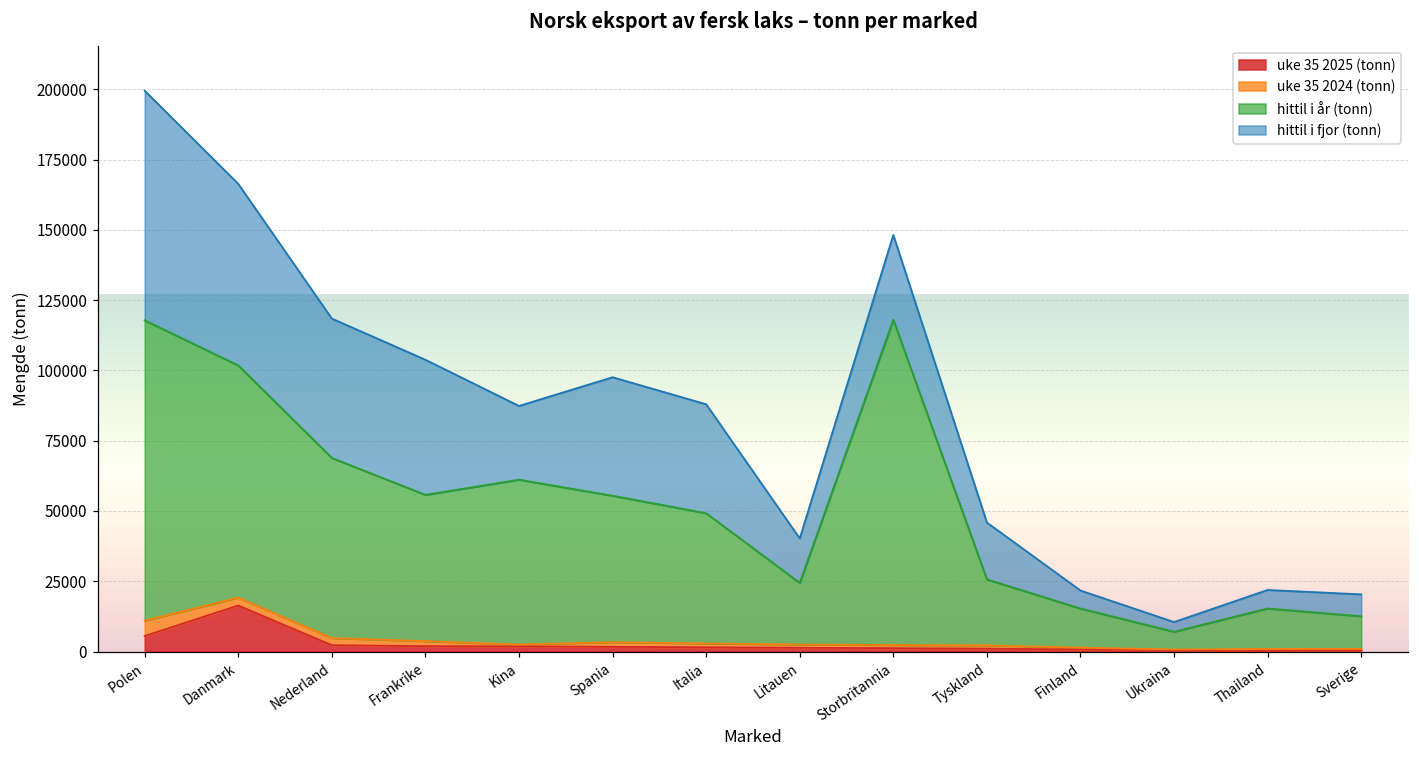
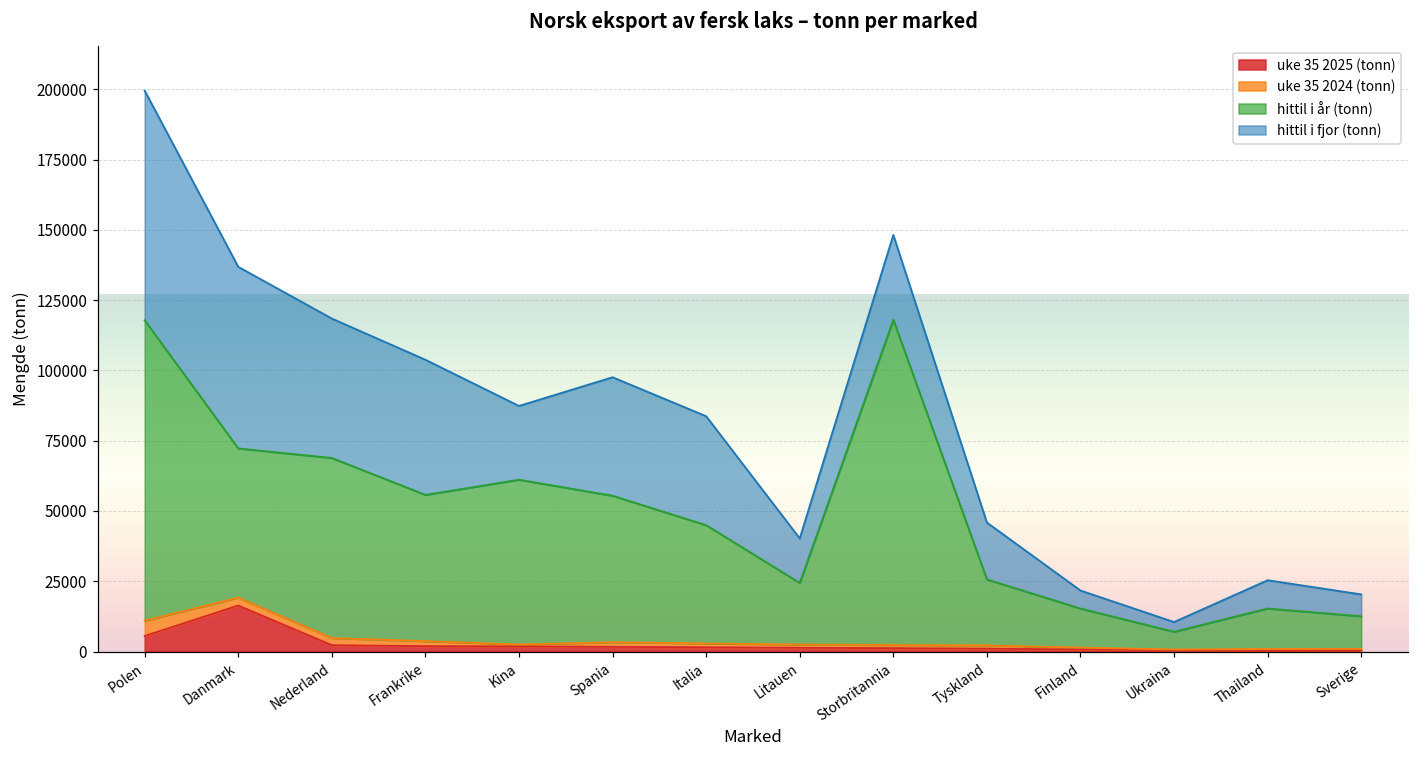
  {
    "uke 35 2025 (tonn)": {
      "Polen": 6000,
      "Danmark": 16000,
      "Nederland": 2000,
      "Frankrike": 2000,
      "Spania": 2000,
      "Italia": 2000,
      "Litauen": 1000,
      "Storbritannia": 1000,
      "Tyskland": 1000
    },
    "uke 35 2024 (tonn)": {
      "Polen": 5000,
      "Danmark": 3000,
      "Nederland": 3000,
      "Frankrike": 2000,
      "Spania": 2000,
      "Italia": 1000,
      "Litauen": 1000,
      "Storbritannia": 1000,
      "Tyskland": 1000
    },
    "hittil i år (tonn)": {
      "Polen": 107000,
-     "Danmark": 83000,
+     "Danmark": 53000,
      "Nederland": 64000,
      "Frankrike": 52000,
      "Kina": 59000,
      "Spania": 52000,
-     "Italia": 46000,
+     "Italia": 42000,
      "Litauen": 22000,
      "Storbritannia": 116000,
      "Tyskland": 23000,
      "Finland": 14000,
      "Ukraina": 6000,
      "Thailand": 14000,
      "Sverige": 12000
    },
    "hittil i fjor (tonn)": {
      "Polen": 82000,
      "Danmark": 65000,
      "Nederland": 50000,
      "Frankrike": 48000,
      "Kina": 26000,
      "Spania": 42000,
      "Italia": 39000,
      "Litauen": 16000,
      "Storbritannia": 30000,
      "Tyskland": 20000,
      "Finland": 6000,
      "Ukraina": 3000,
-     "Thailand": 7000,
+     "Thailand": 10000,
      "Sverige": 8000
    }
  }
